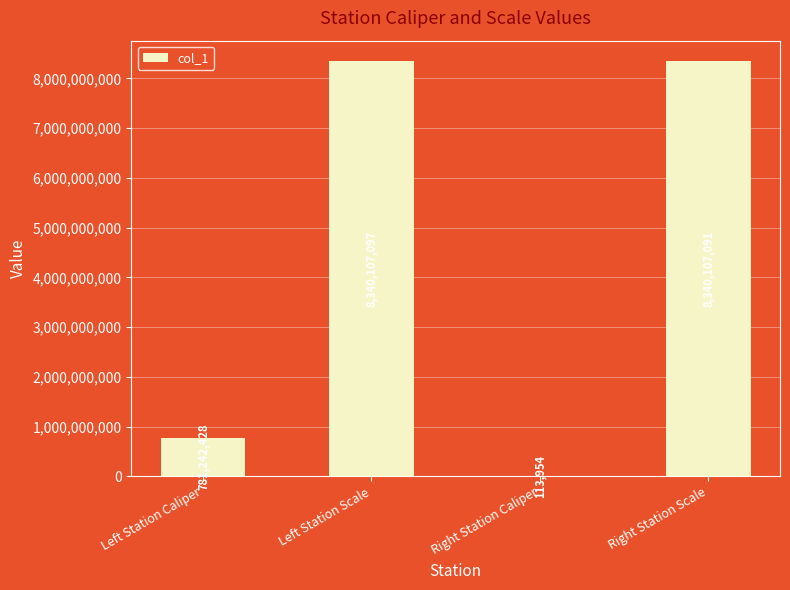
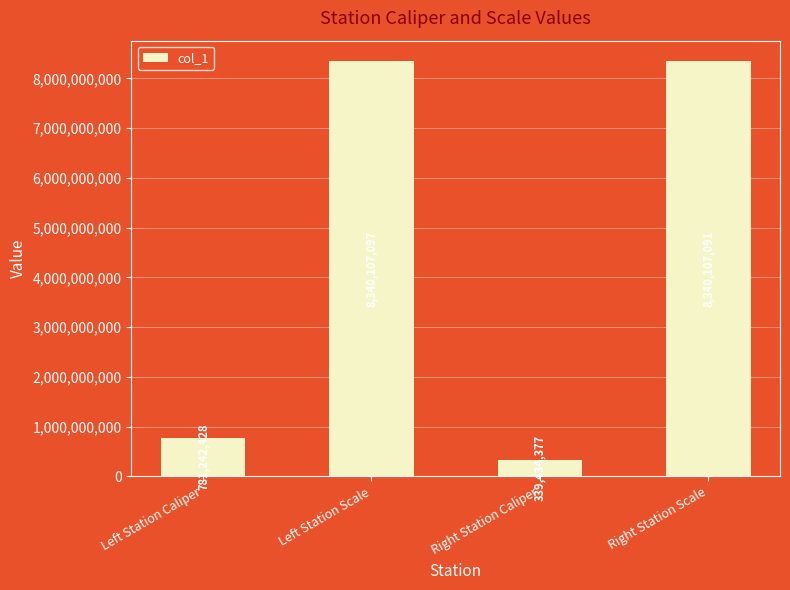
  {
    "Left Station Caliper": "781,242,428",
    "Left Station Scale": "8,340,107,097",
-   "Right Station Caliper": "113,954",
+   "Right Station Caliper": "339,434,377",
    "Right Station Scale": "8,340,107,091"
  }
